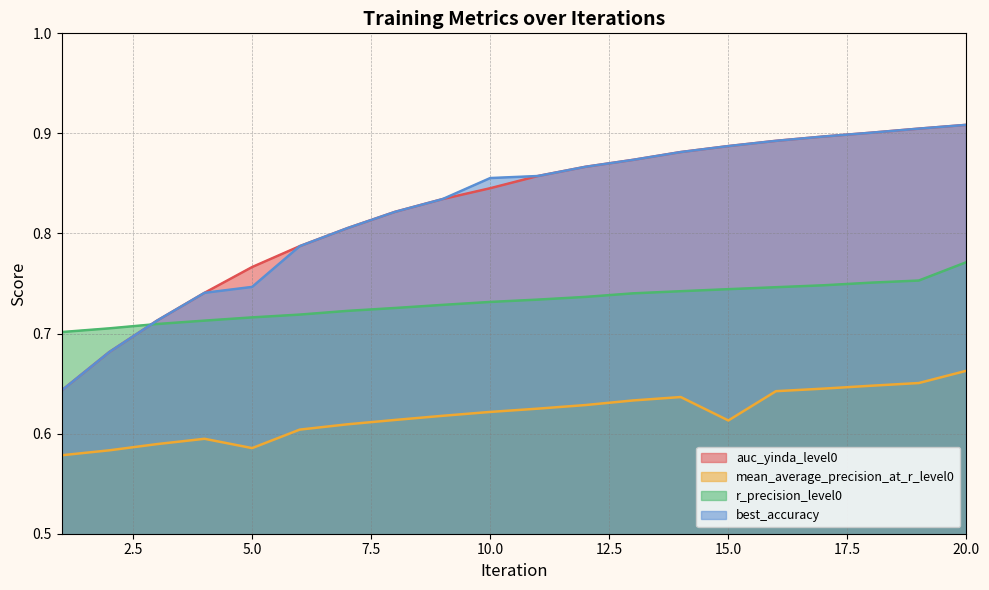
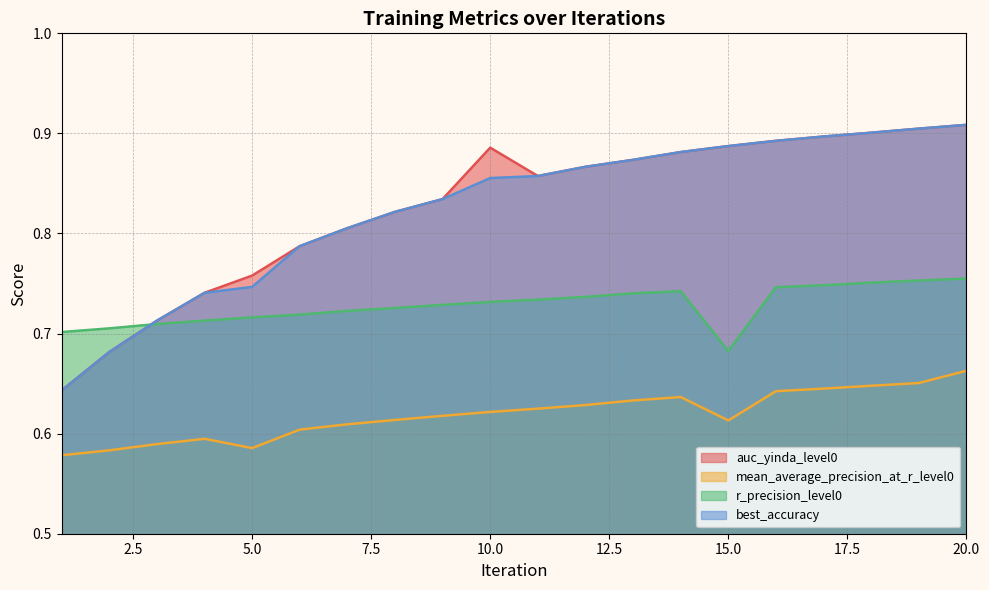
  {
    "auc_yinda_level0": {
-     "5.0": 0.766,
-     "10.0": 0.845
+     "5.0": 0.758,
+     "10.0": 0.886
    },
    "mean_average_precision_at_r_level0": {
      "5.0": 0.586,
      "10.0": 0.622,
      "15.0": 0.613,
      "20.0": 0.663
    },
    "r_precision_level0": {
      "5.0": 0.716,
      "10.0": 0.732,
-     "15.0": 0.744,
-     "20.0": 0.771
+     "15.0": 0.683,
+     "20.0": 0.755
    },
    "best_accuracy": {
      "5.0": 0.747,
      "10.0": 0.855
    }
  }
